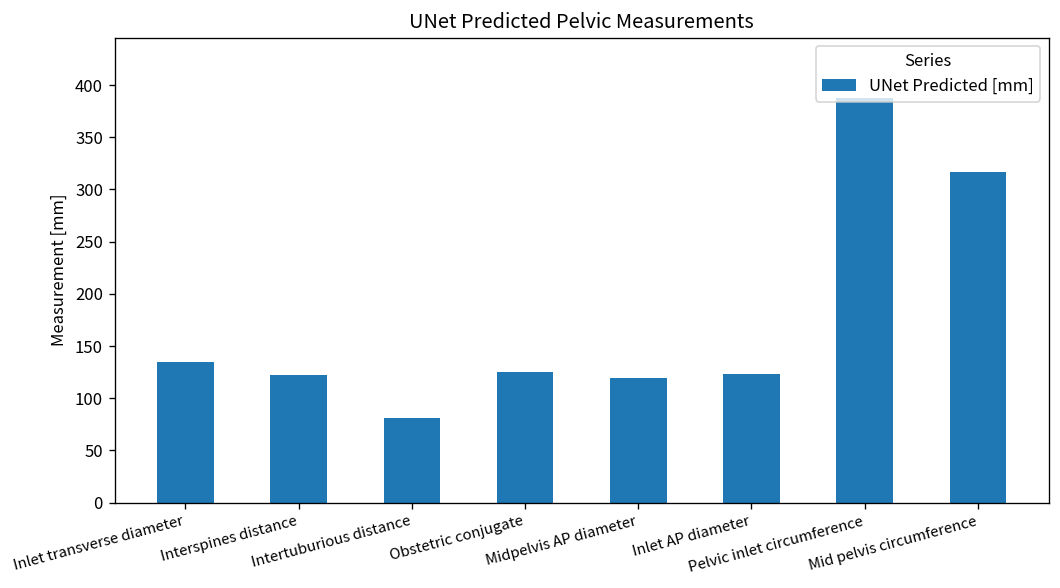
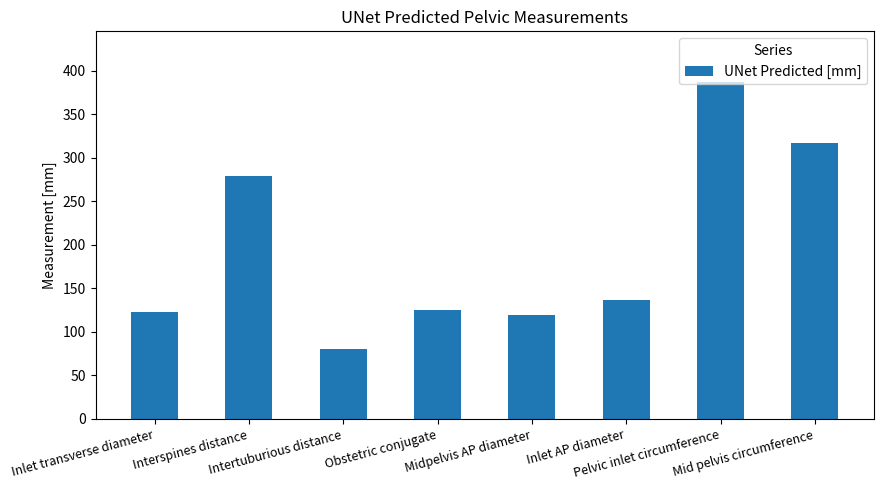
  {
-   "Inlet transverse diameter": 130,
-   "Interspines distance": 120,
+   "Inlet transverse diameter": 120,
+   "Interspines distance": 280,
    "Intertuburious distance": 80,
    "Obstetric conjugate": 130,
    "Midpelvis AP diameter": 120,
-   "Inlet AP diameter": 120,
+   "Inlet AP diameter": 140,
    "Mid pelvis circumference": 320
  }
